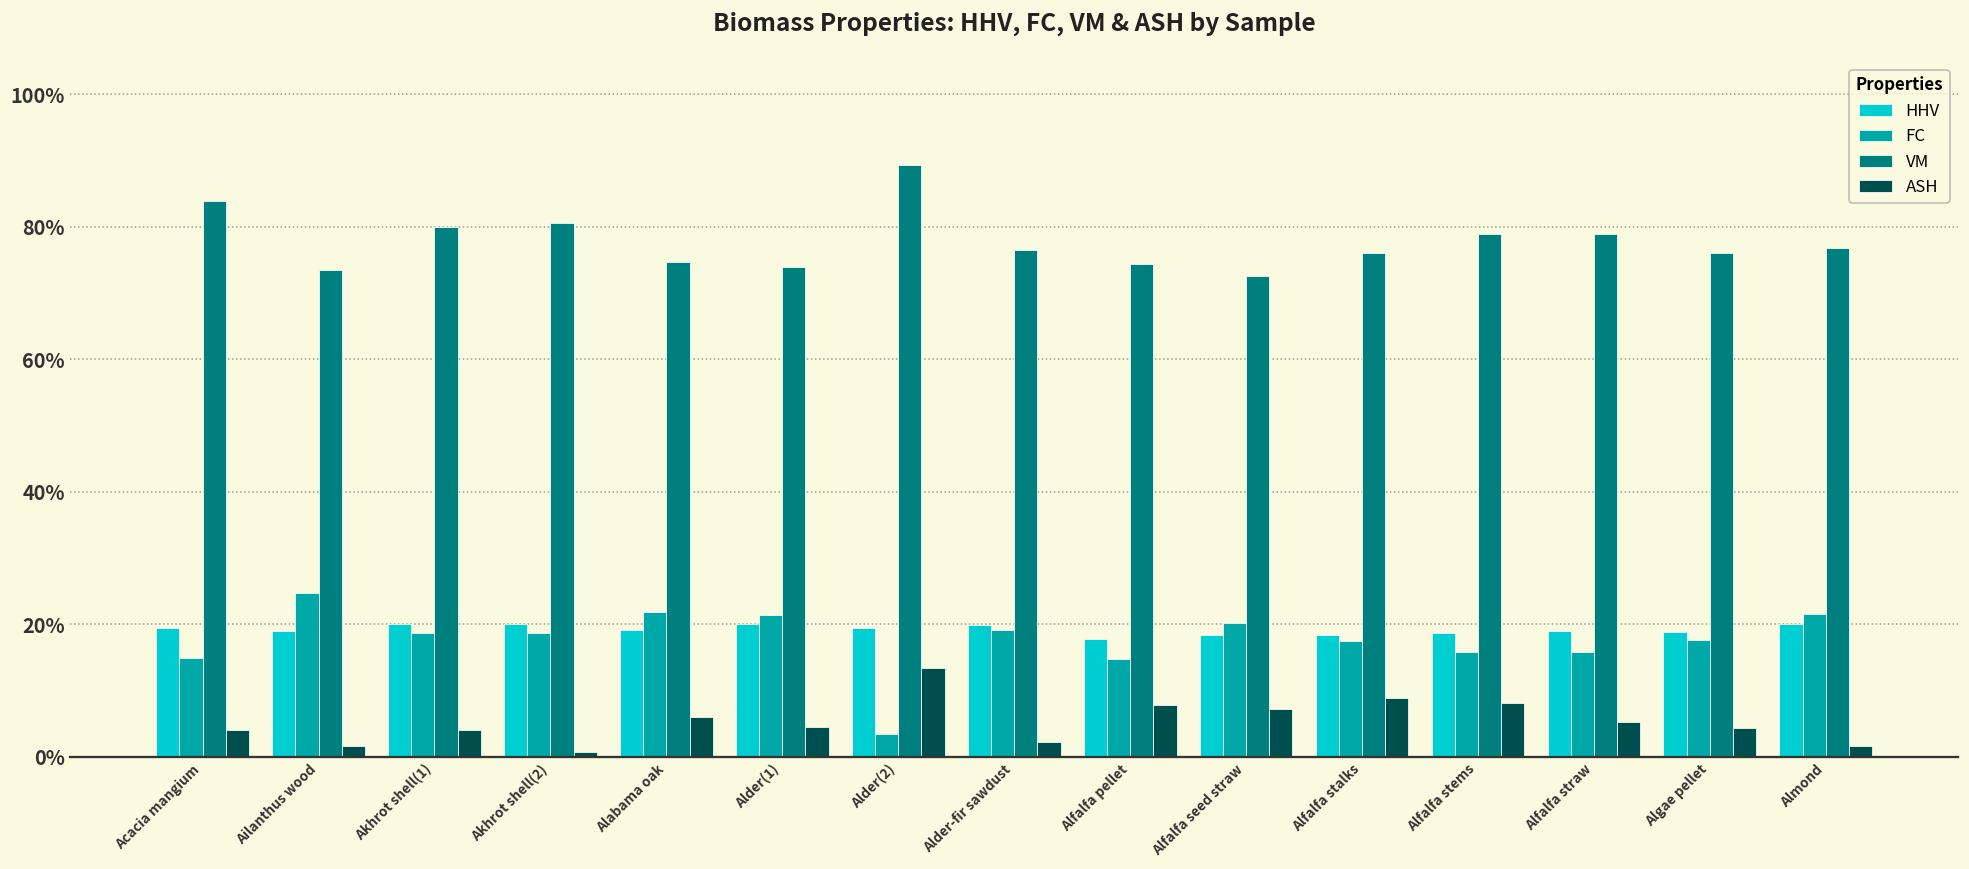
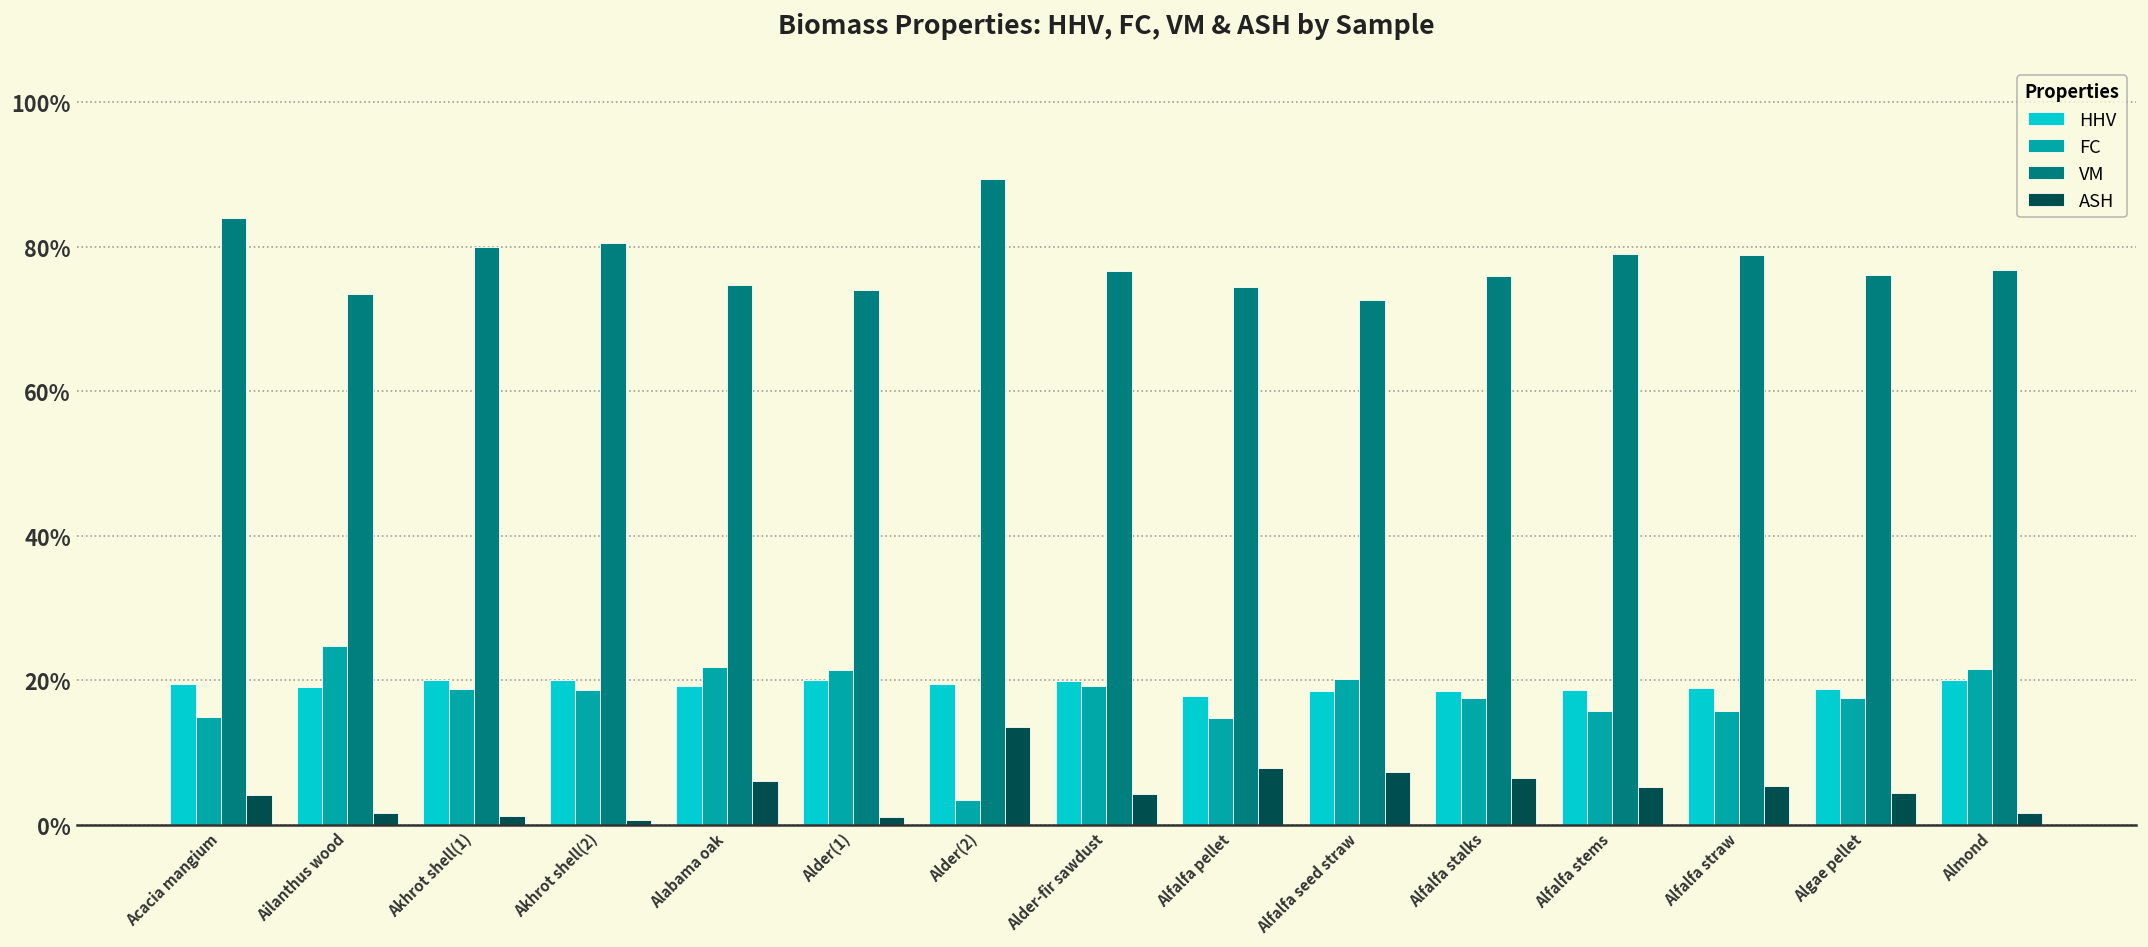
  {
    "ASH": {
      "Acacia mangium": "4%",
      "Ailanthus wood": "2%",
-     "Akhrot shell(1)": "4%",
+     "Akhrot shell(1)": "1%",
      "Akhrot shell(2)": "1%",
      "Alabama oak": "6%",
-     "Alder(1)": "5%",
+     "Alder(1)": "1%",
      "Alder(2)": "14%",
-     "Alder-fir sawdust": "2%",
+     "Alder-fir sawdust": "4%",
      "Alfalfa pellet": "8%",
      "Alfalfa seed straw": "7%",
-     "Alfalfa stalks": "9%",
-     "Alfalfa stems": "8%",
+     "Alfalfa stalks": "7%",
+     "Alfalfa stems": "5%",
      "Alfalfa straw": "5%",
      "Algae pellet": "4%",
      "Almond": "2%"
    }
  }
